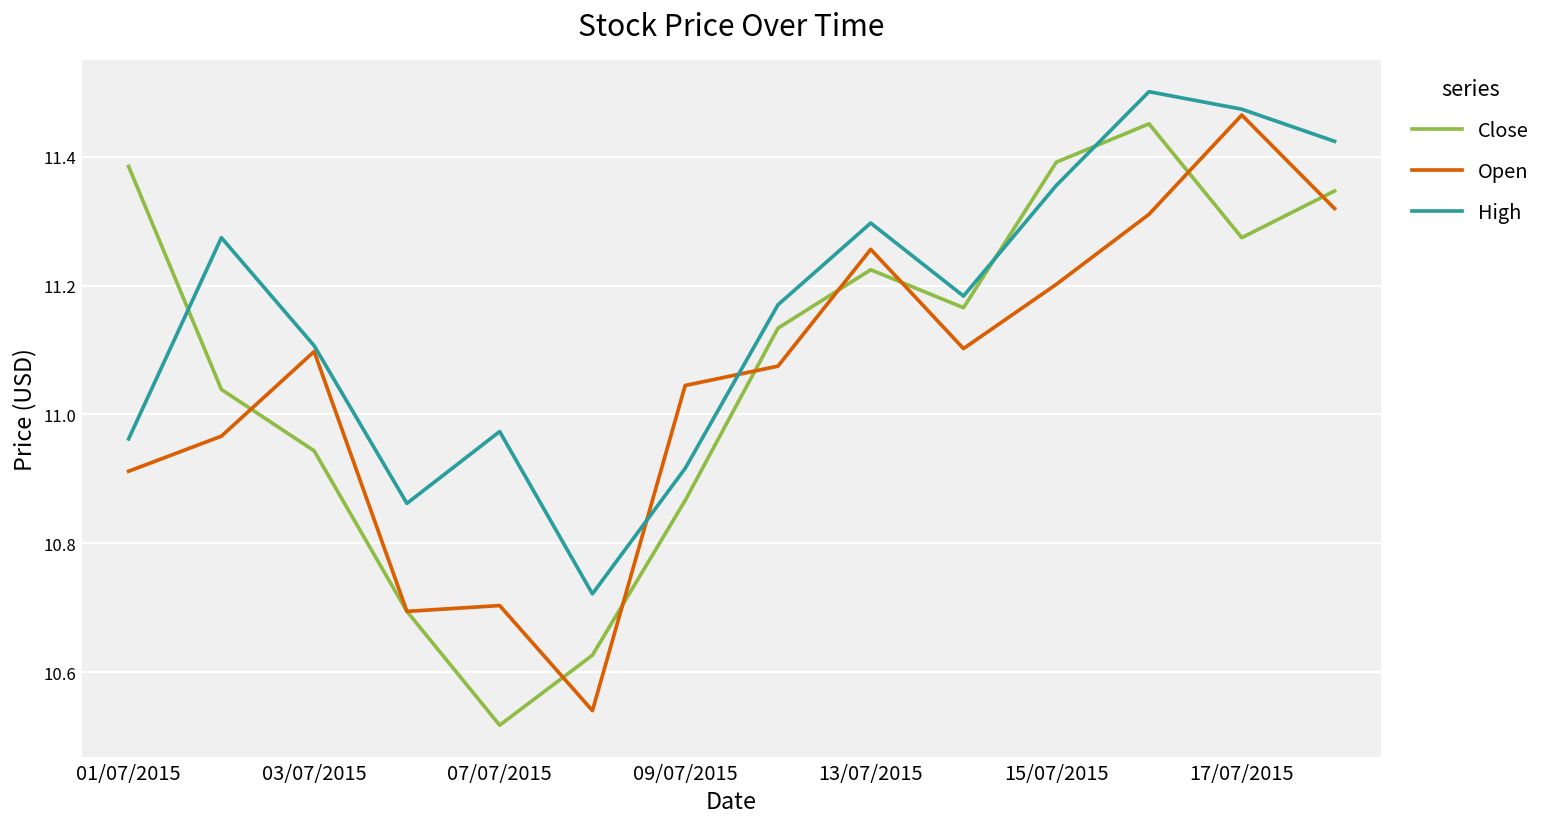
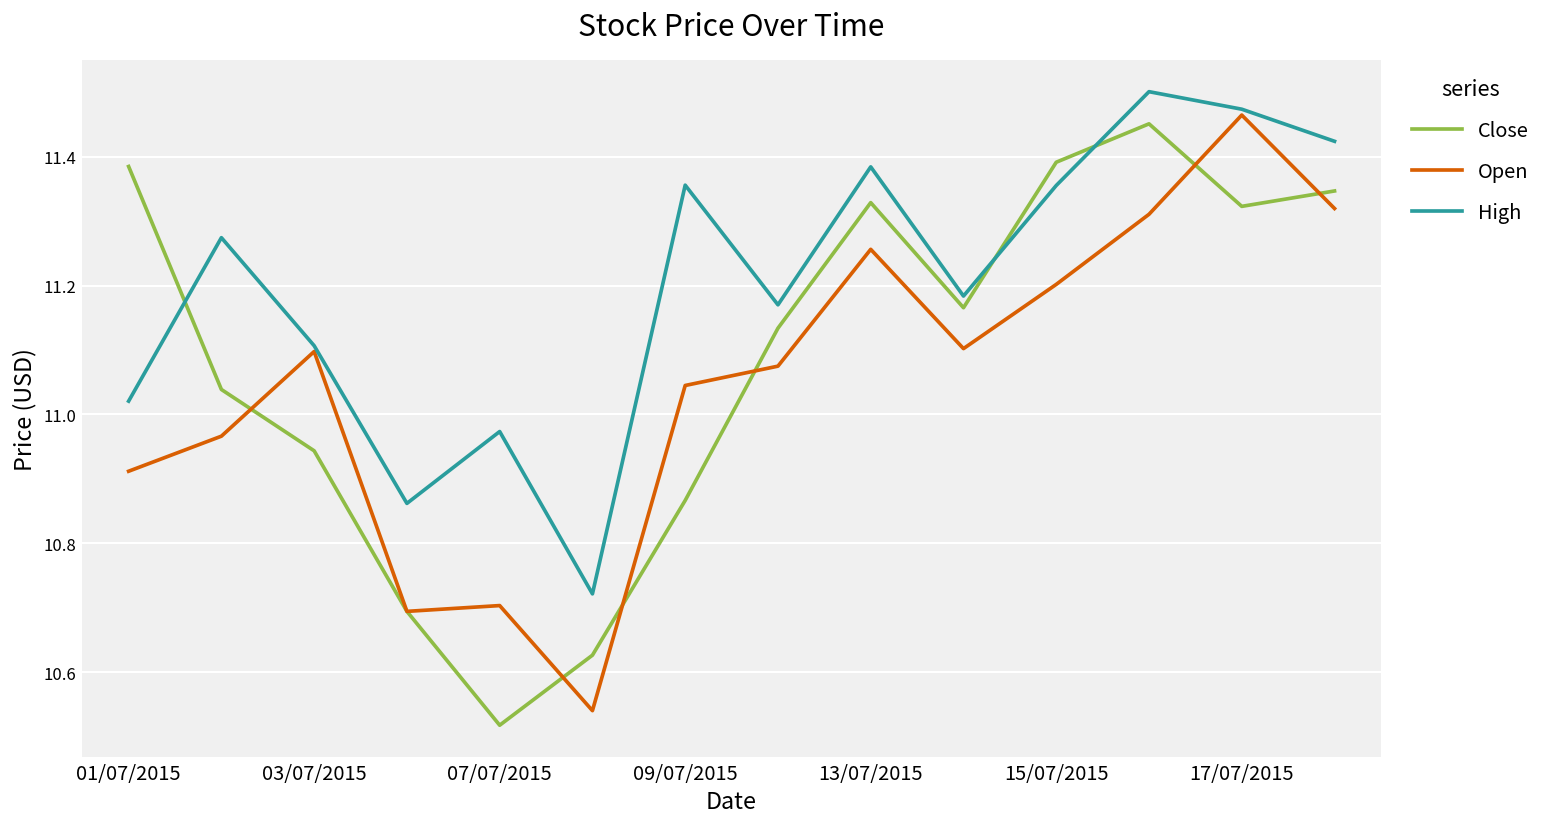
  {
    "Close": {
      "01/07/2015": 11.38,
      "03/07/2015": 10.94,
      "07/07/2015": 10.52,
      "09/07/2015": 10.87,
-     "13/07/2015": 11.22,
+     "13/07/2015": 11.33,
      "15/07/2015": 11.39,
-     "17/07/2015": 11.27
+     "17/07/2015": 11.32
    },
    "Open": {
      "01/07/2015": 10.91,
      "03/07/2015": 11.10,
      "07/07/2015": 10.70,
      "09/07/2015": 11.05,
      "13/07/2015": 11.26,
      "15/07/2015": 11.20,
      "17/07/2015": 11.46
    },
    "High": {
-     "01/07/2015": 10.96,
+     "01/07/2015": 11.02,
      "03/07/2015": 11.11,
      "07/07/2015": 10.97,
-     "09/07/2015": 10.92,
-     "13/07/2015": 11.30,
+     "09/07/2015": 11.36,
+     "13/07/2015": 11.38,
      "15/07/2015": 11.36,
      "17/07/2015": 11.47
    }
  }
